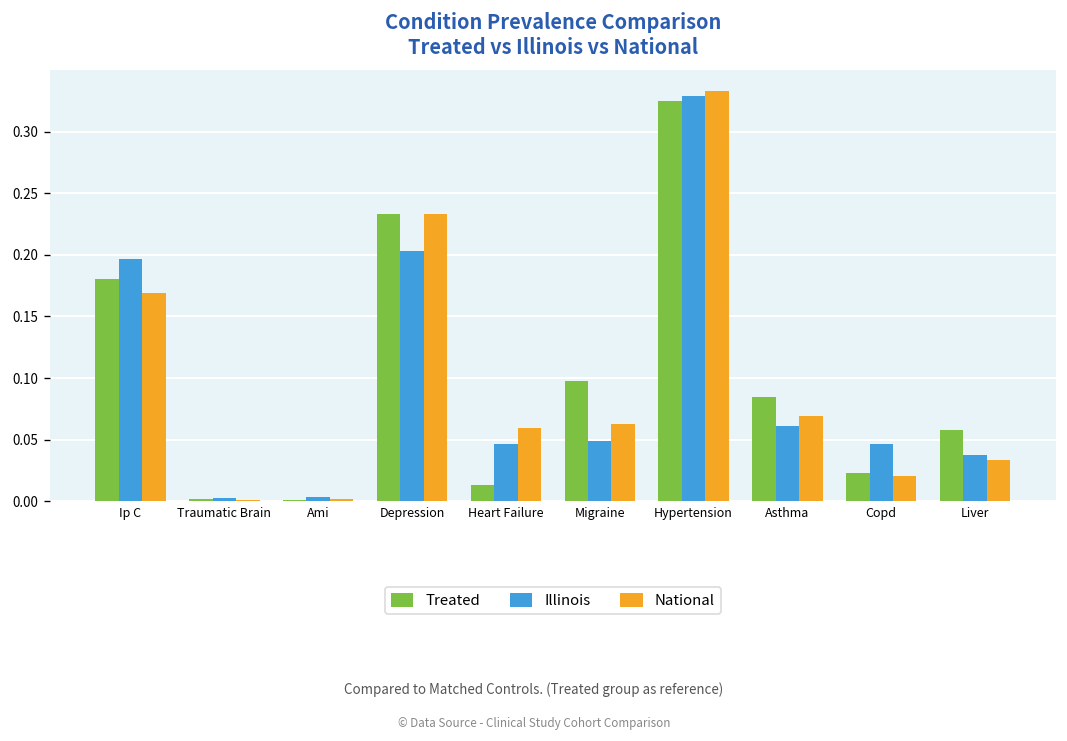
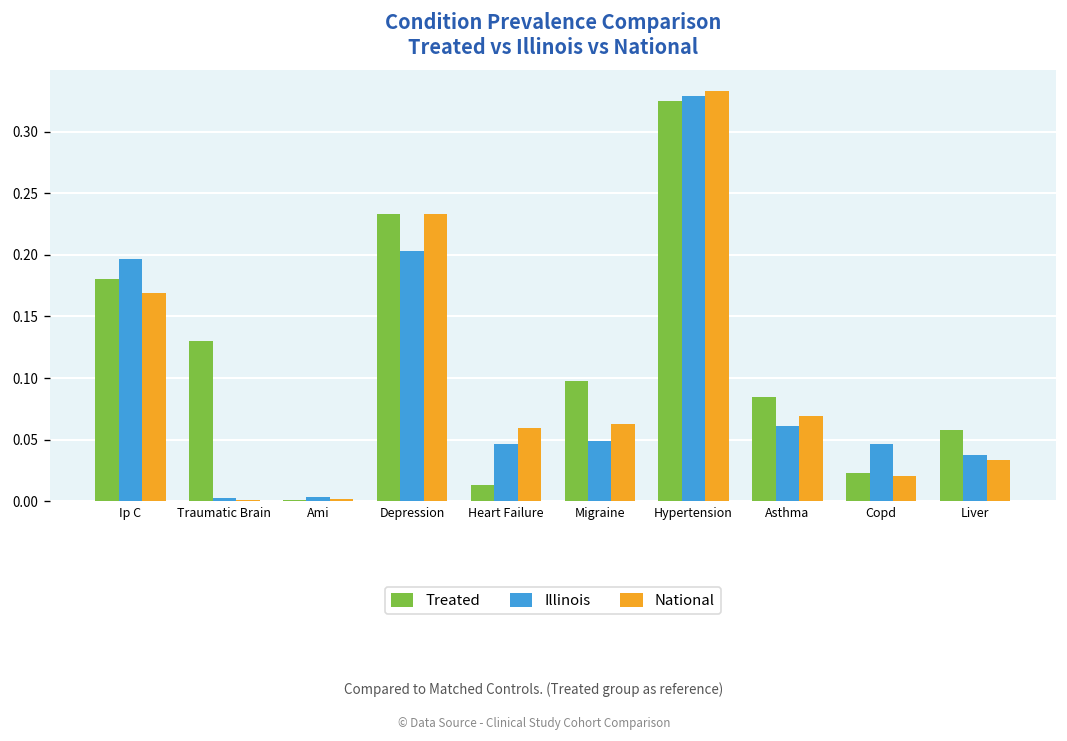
  {
    "Treated": {
      "Ip C": 0.180,
-     "Traumatic Brain": 0.002,
+     "Traumatic Brain": 0.130,
      "Depression": 0.233,
      "Heart Failure": 0.013,
      "Migraine": 0.097,
      "Hypertension": 0.325,
      "Asthma": 0.084,
      "Copd": 0.023,
      "Liver": 0.058
    },
    "Illinois": {
      "Ip C": 0.196,
      "Ami": 0.003,
      "Depression": 0.203,
      "Heart Failure": 0.046,
      "Migraine": 0.048,
      "Hypertension": 0.329,
      "Asthma": 0.061,
      "Copd": 0.047,
      "Liver": 0.037
    },
    "National": {
      "Ip C": 0.169,
      "Depression": 0.233,
      "Heart Failure": 0.059,
      "Migraine": 0.063,
      "Hypertension": 0.333,
      "Asthma": 0.069,
      "Copd": 0.020,
      "Liver": 0.033
    }
  }
